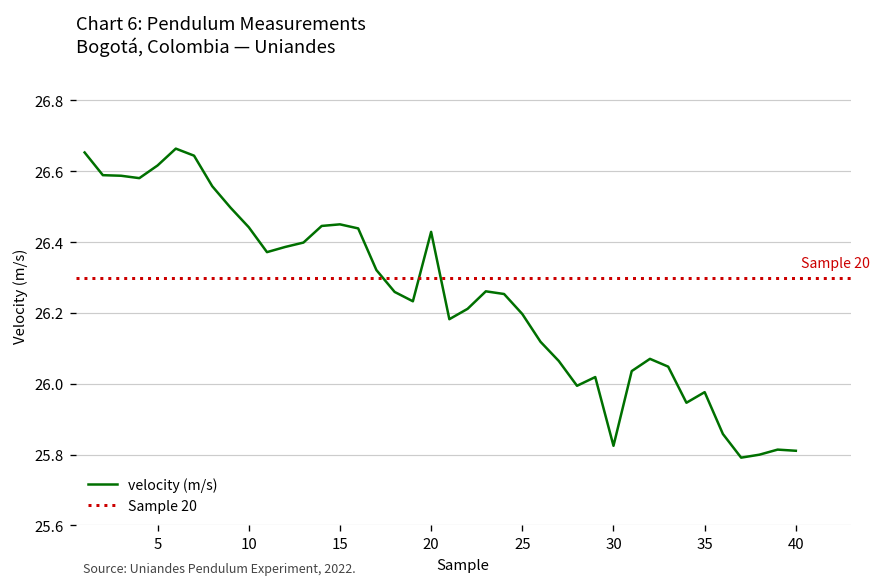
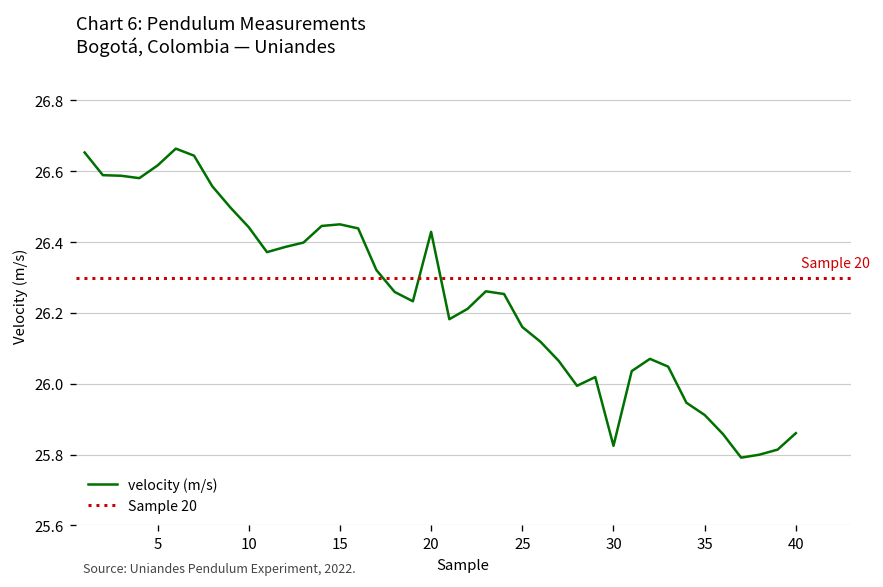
  {
    "5": 26.62,
    "10": 26.44,
    "15": 26.45,
    "20": 26.43,
-   "25": 26.20,
+   "25": 26.16,
    "30": 25.82,
-   "35": 25.98,
-   "40": 25.81
+   "35": 25.91,
+   "40": 25.86
  }
